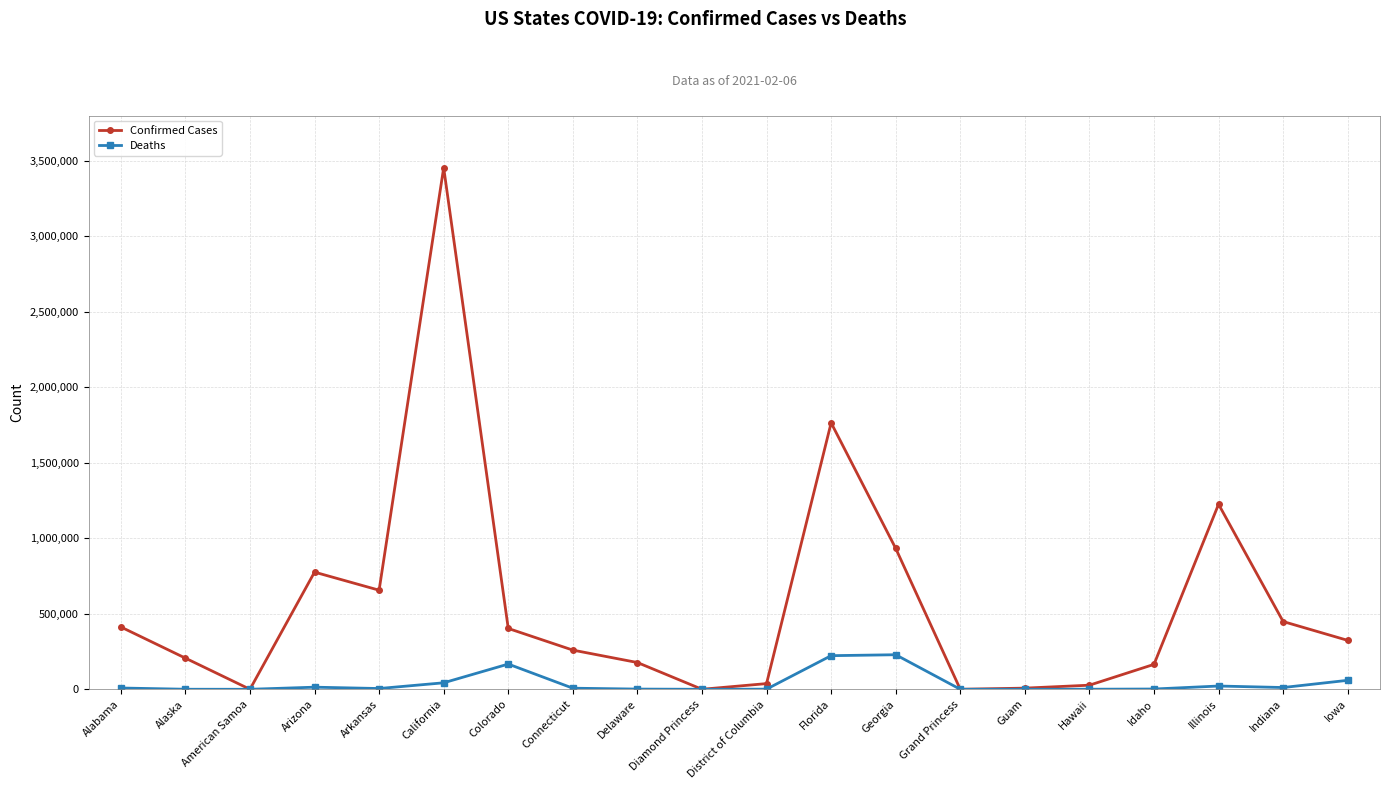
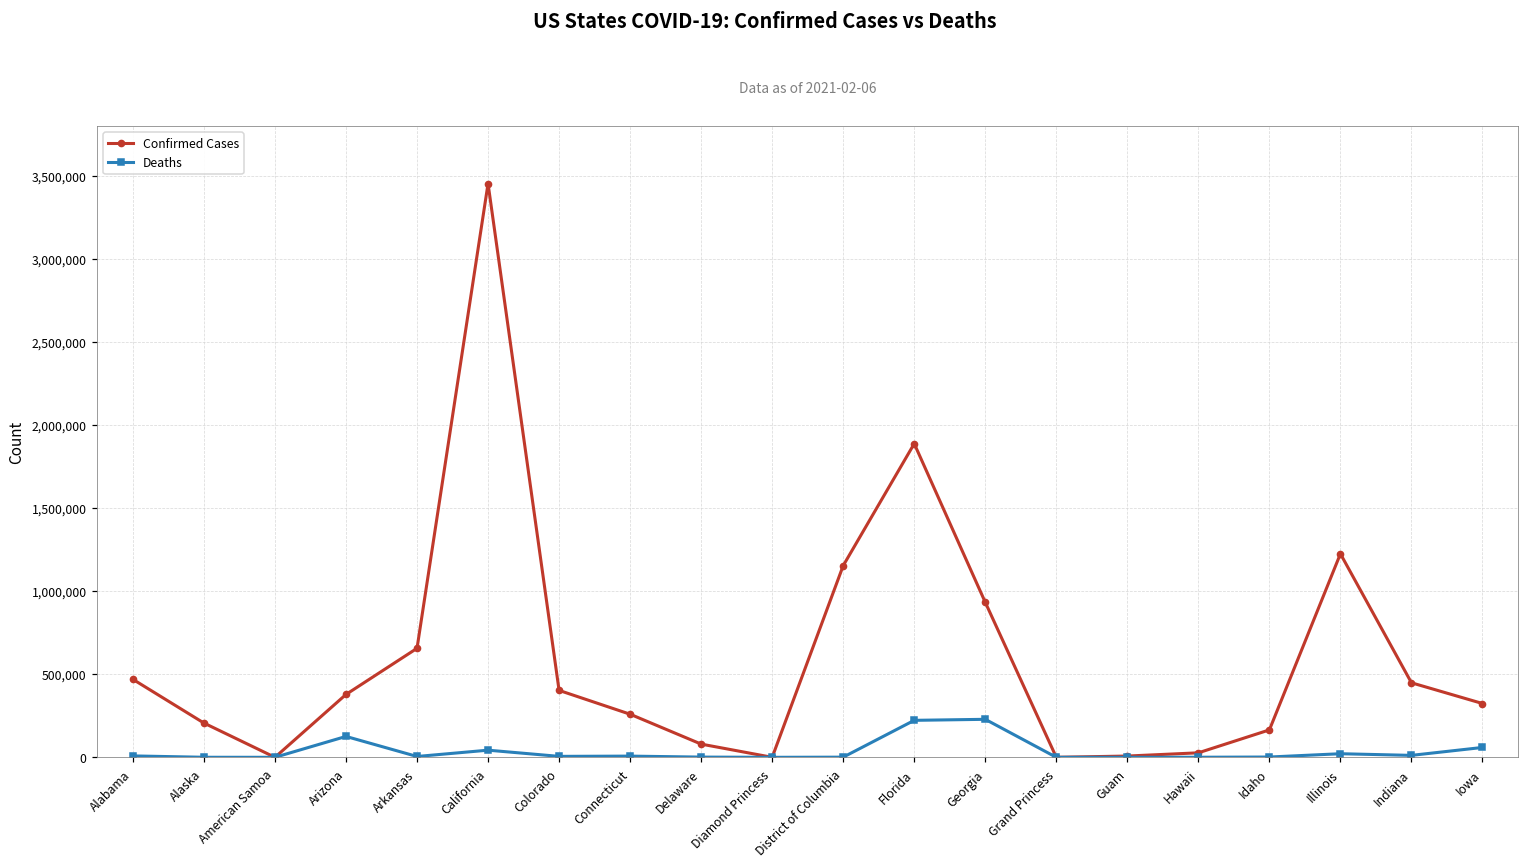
  {
    "Confirmed Cases": {
-     "Alabama": "410,000",
+     "Alabama": "470,000",
      "Alaska": "210,000",
-     "Arizona": "780,000",
+     "Arizona": "380,000",
      "Arkansas": "660,000",
      "California": "3,450,000",
      "Colorado": "400,000",
      "Connecticut": "260,000",
-     "Delaware": "180,000",
-     "District of Columbia": "40,000",
-     "Florida": "1,760,000",
+     "Delaware": "80,000",
+     "District of Columbia": "1,150,000",
+     "Florida": "1,890,000",
      "Georgia": "930,000",
      "Hawaii": "30,000",
      "Idaho": "160,000",
      "Illinois": "1,220,000",
      "Indiana": "450,000",
      "Iowa": "320,000"
    },
    "Deaths": {
      "Alabama": "10,000",
      "Alaska": "0",
-     "Arizona": "10,000",
+     "Arizona": "130,000",
      "Arkansas": "10,000",
      "California": "40,000",
-     "Colorado": "170,000",
+     "Colorado": "10,000",
      "Connecticut": "10,000",
      "Delaware": "0",
      "District of Columbia": "0",
      "Florida": "220,000",
      "Georgia": "230,000",
      "Hawaii": "0",
      "Idaho": "0",
      "Illinois": "20,000",
      "Indiana": "10,000",
      "Iowa": "60,000"
    }
  }
